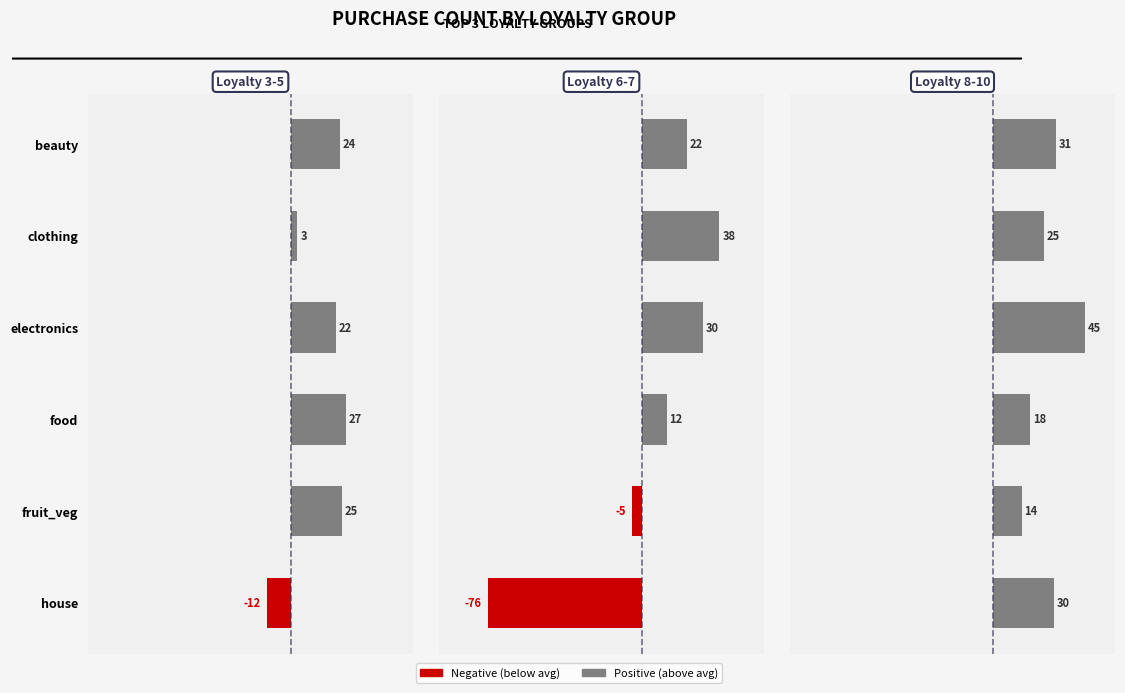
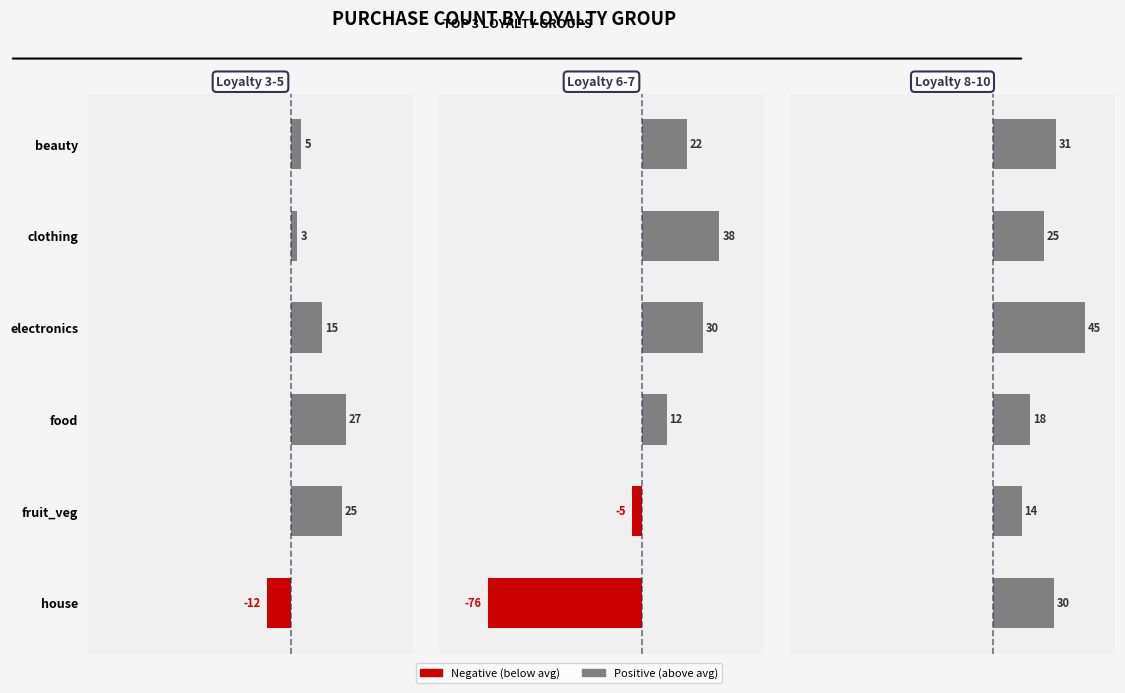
  {
    "Loyalty 3-5": {
-     "beauty": 24,
+     "beauty": 5,
      "clothing": 3,
-     "electronics": 22,
+     "electronics": 15,
      "food": 27,
      "fruit_veg": 25,
      "house": -12
    }
  }
